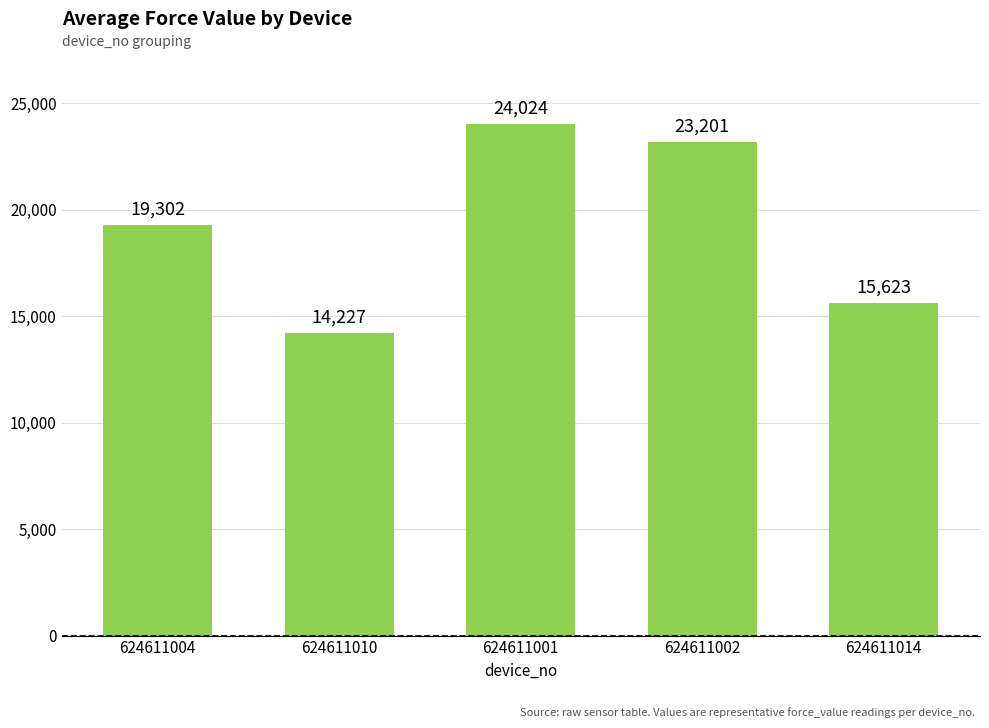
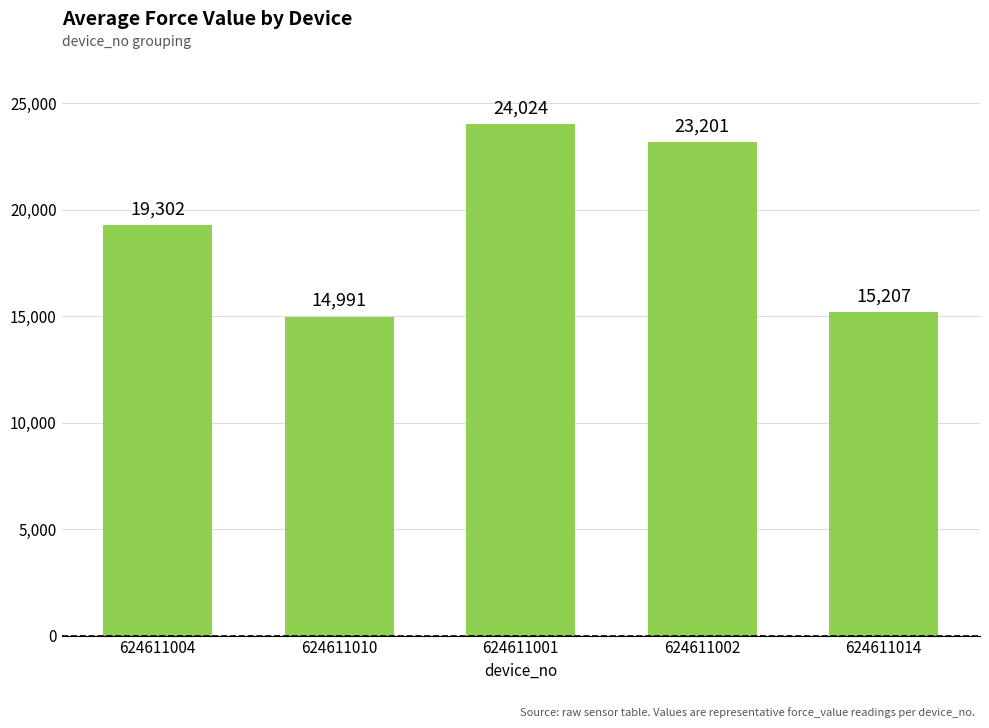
  {
    "624611004": "19,302",
-   "624611010": "14,227",
+   "624611010": "14,991",
    "624611001": "24,024",
    "624611002": "23,201",
-   "624611014": "15,623"
+   "624611014": "15,207"
  }
